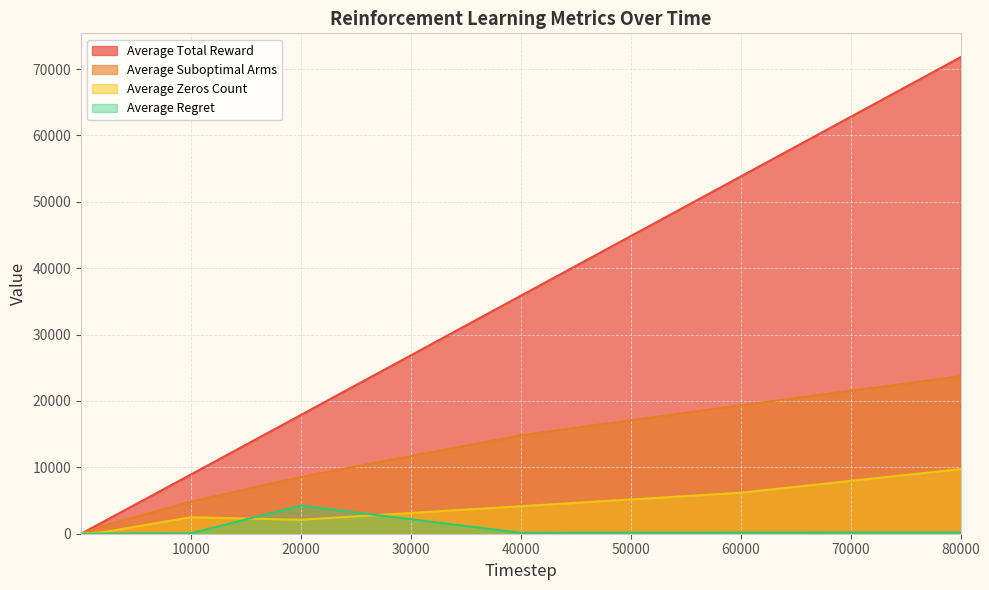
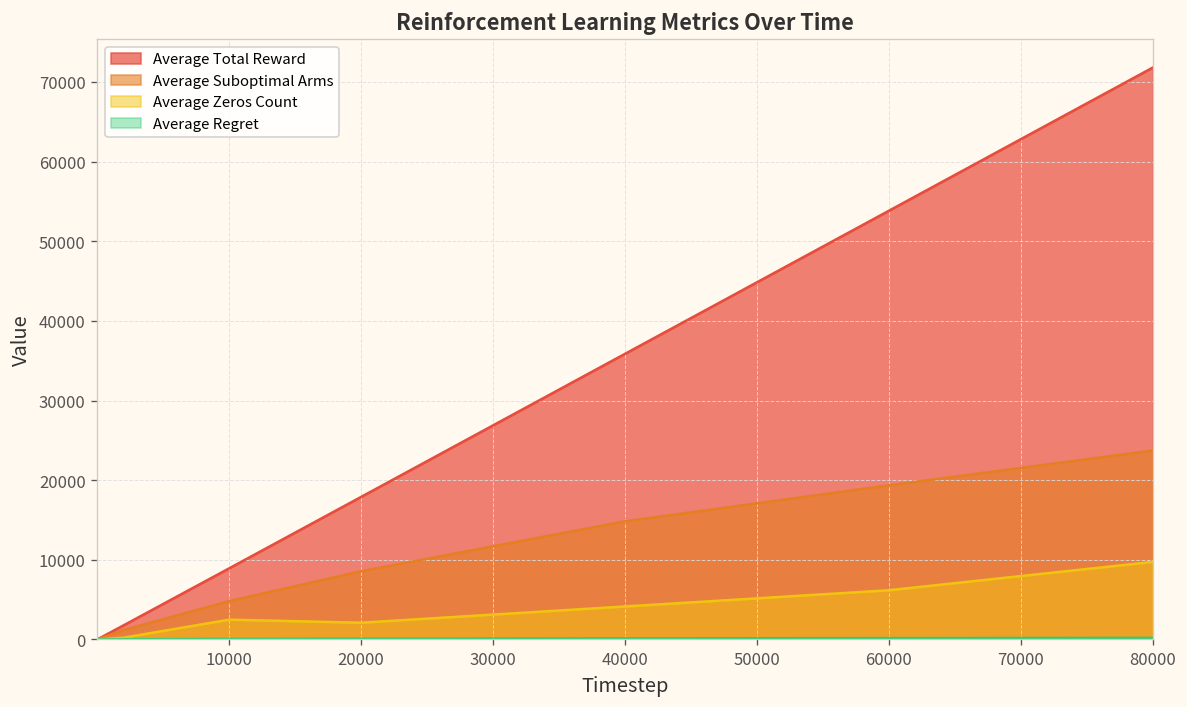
  {
    "Average Zeros Count": {
      "10000": 2000,
      "20000": 2000,
      "40000": 4000,
      "60000": 6000,
      "80000": 10000
    },
    "Average Regret": {
      "10000": 0,
-     "20000": 4000,
+     "20000": 0,
      "40000": 0,
      "60000": 0,
      "80000": 0
    }
  }
